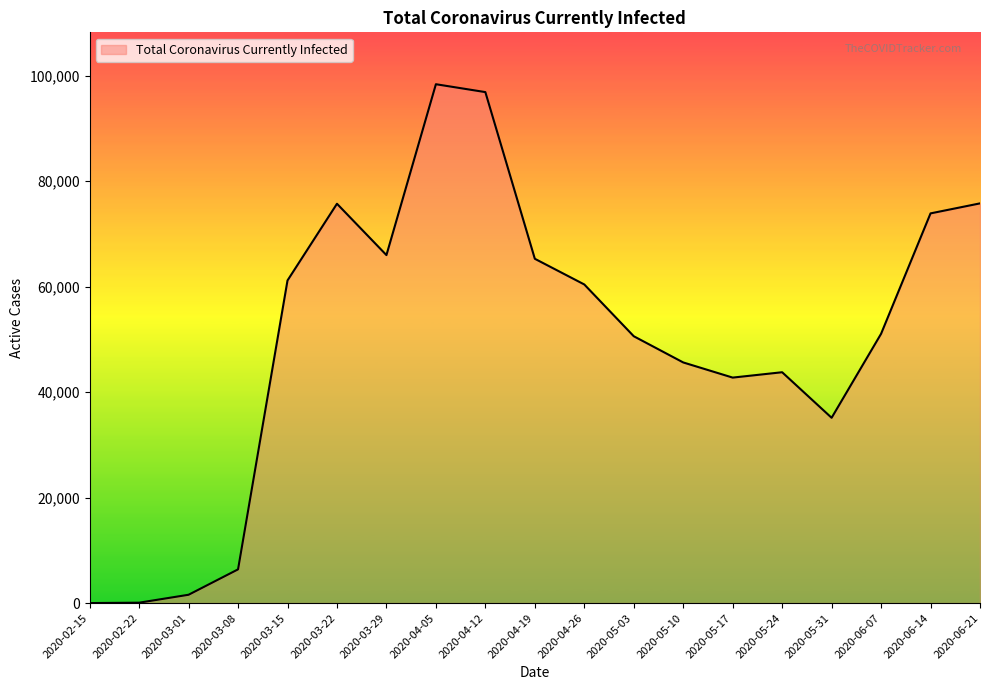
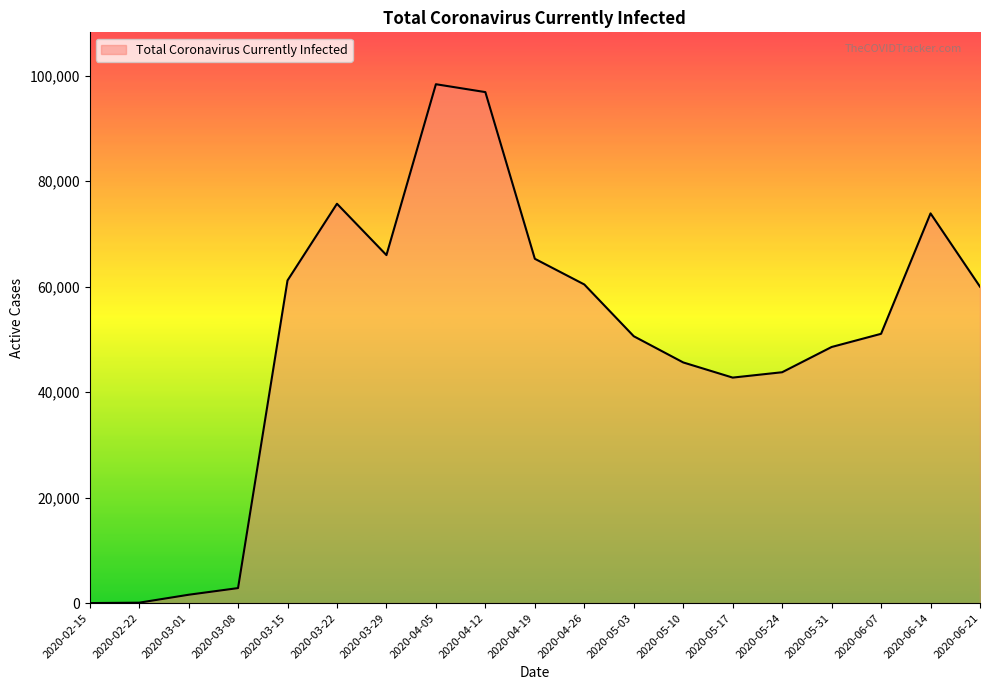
  {
    "2020-02-15": "0",
    "2020-02-22": "0",
    "2020-03-01": "2,000",
-   "2020-03-08": "6,000",
+   "2020-03-08": "3,000",
    "2020-03-15": "61,000",
    "2020-03-22": "76,000",
    "2020-03-29": "66,000",
    "2020-04-05": "98,000",
    "2020-04-12": "97,000",
    "2020-04-19": "65,000",
    "2020-04-26": "60,000",
    "2020-05-03": "51,000",
    "2020-05-10": "46,000",
    "2020-05-17": "43,000",
    "2020-05-24": "44,000",
-   "2020-05-31": "35,000",
+   "2020-05-31": "49,000",
    "2020-06-07": "51,000",
    "2020-06-14": "74,000",
-   "2020-06-21": "76,000"
+   "2020-06-21": "60,000"
  }
